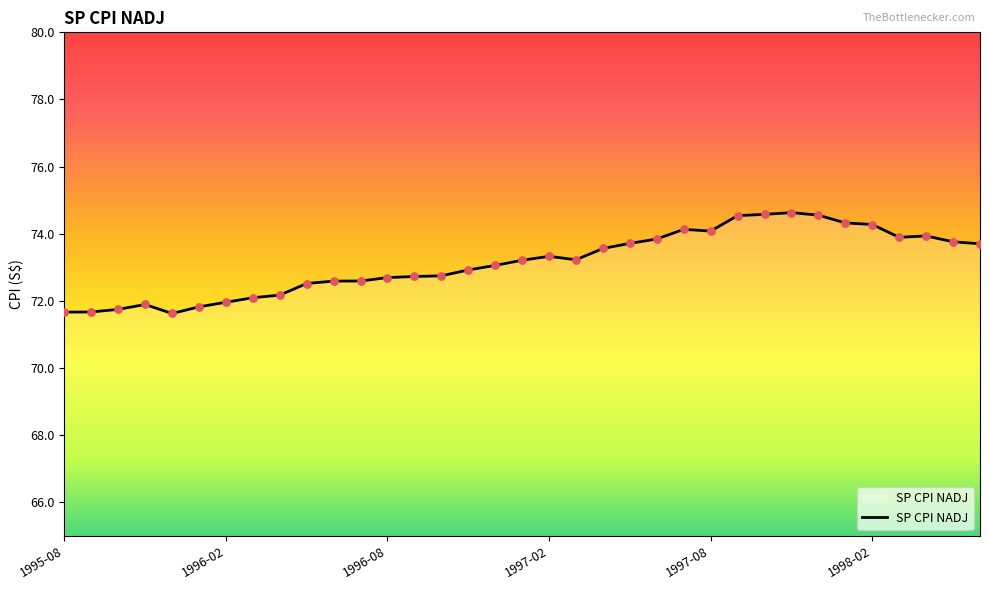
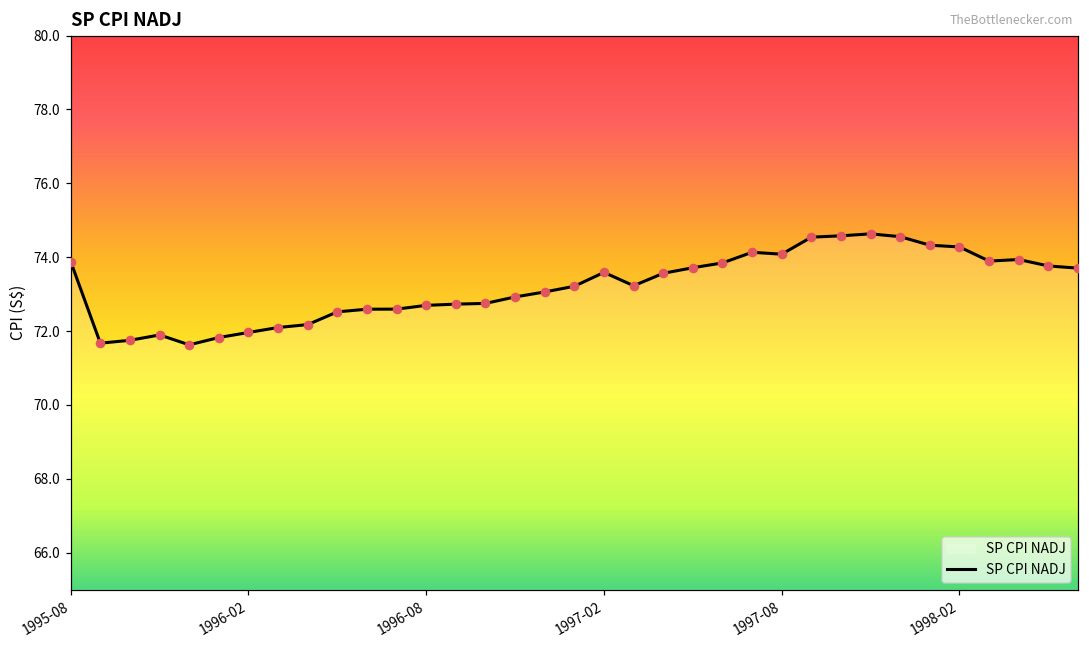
  {
-   "1995-08": 71.7,
+   "1995-08": 73.9,
    "1996-02": 72.0,
    "1996-08": 72.7,
-   "1997-02": 73.3,
+   "1997-02": 73.6,
    "1997-08": 74.1,
    "1998-02": 74.3
  }
